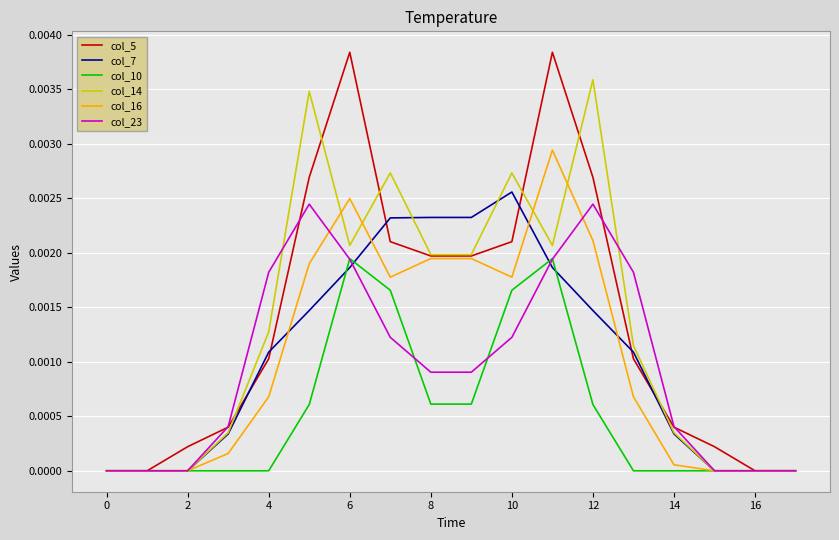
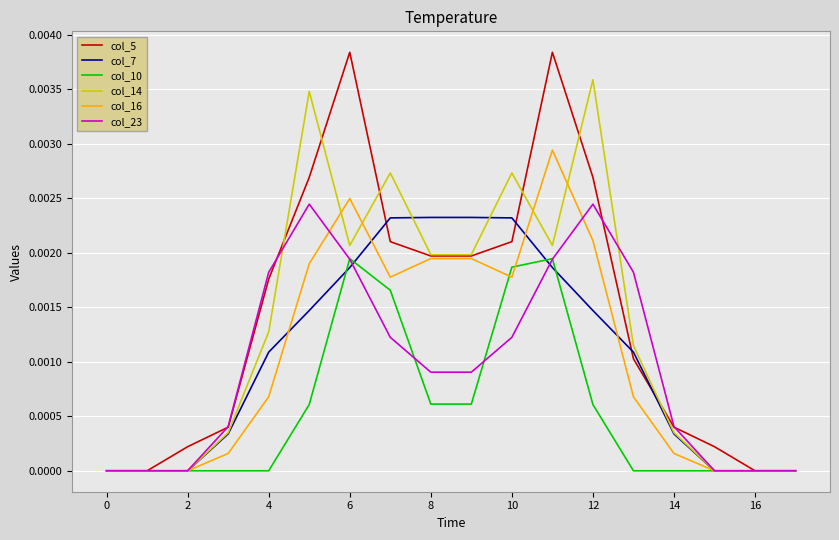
  {
    "col_5": {
      "2": 0.00022,
-     "4": 0.00103,
+     "4": 0.00176,
      "6": 0.00384,
      "10": 0.00210,
      "12": 0.00269
    },
    "col_7": {
      "4": 0.00109,
      "6": 0.00187,
      "8": 0.00233,
-     "10": 0.00256,
+     "10": 0.00232,
      "12": 0.00147
    },
    "col_10": {
      "4": 0.00000,
      "8": 0.00061,
-     "10": 0.00166,
+     "10": 0.00187,
      "12": 0.00061,
      "14": 0.00000
    },
    "col_14": {
      "4": 0.00127,
      "6": 0.00207,
      "10": 0.00273,
      "12": 0.00359
    },
    "col_16": {
      "4": 0.00068,
      "6": 0.00250,
      "8": 0.00195,
      "10": 0.00178,
      "12": 0.00211,
-     "14": 0.00006
+     "14": 0.00016
    },
    "col_23": {
      "4": 0.00182,
      "8": 0.00090,
      "10": 0.00122,
      "12": 0.00245
    }
  }
